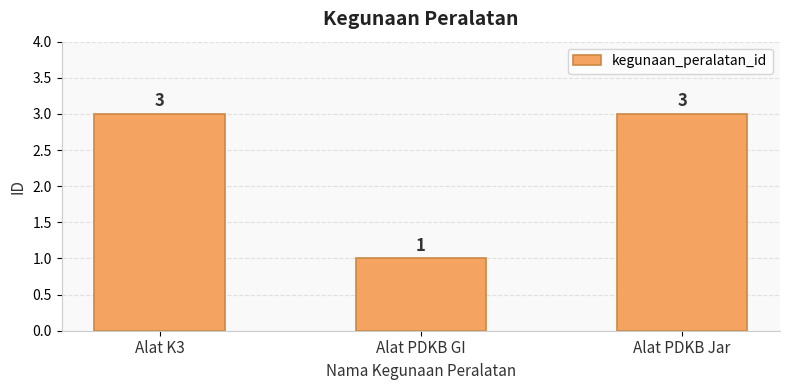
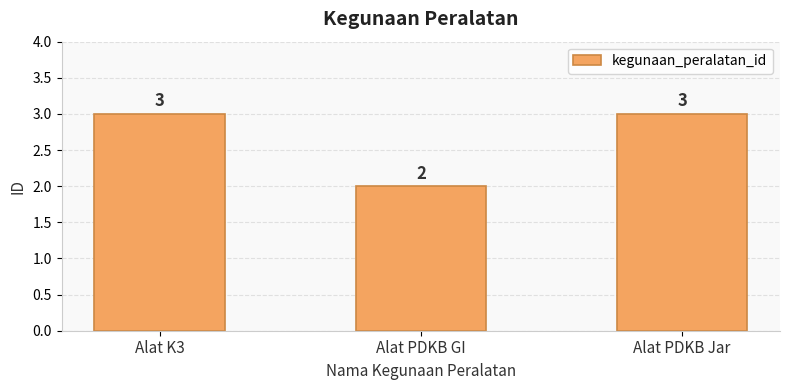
  {
    "Alat K3": 3,
-   "Alat PDKB GI": 1,
+   "Alat PDKB GI": 2,
    "Alat PDKB Jar": 3
  }
